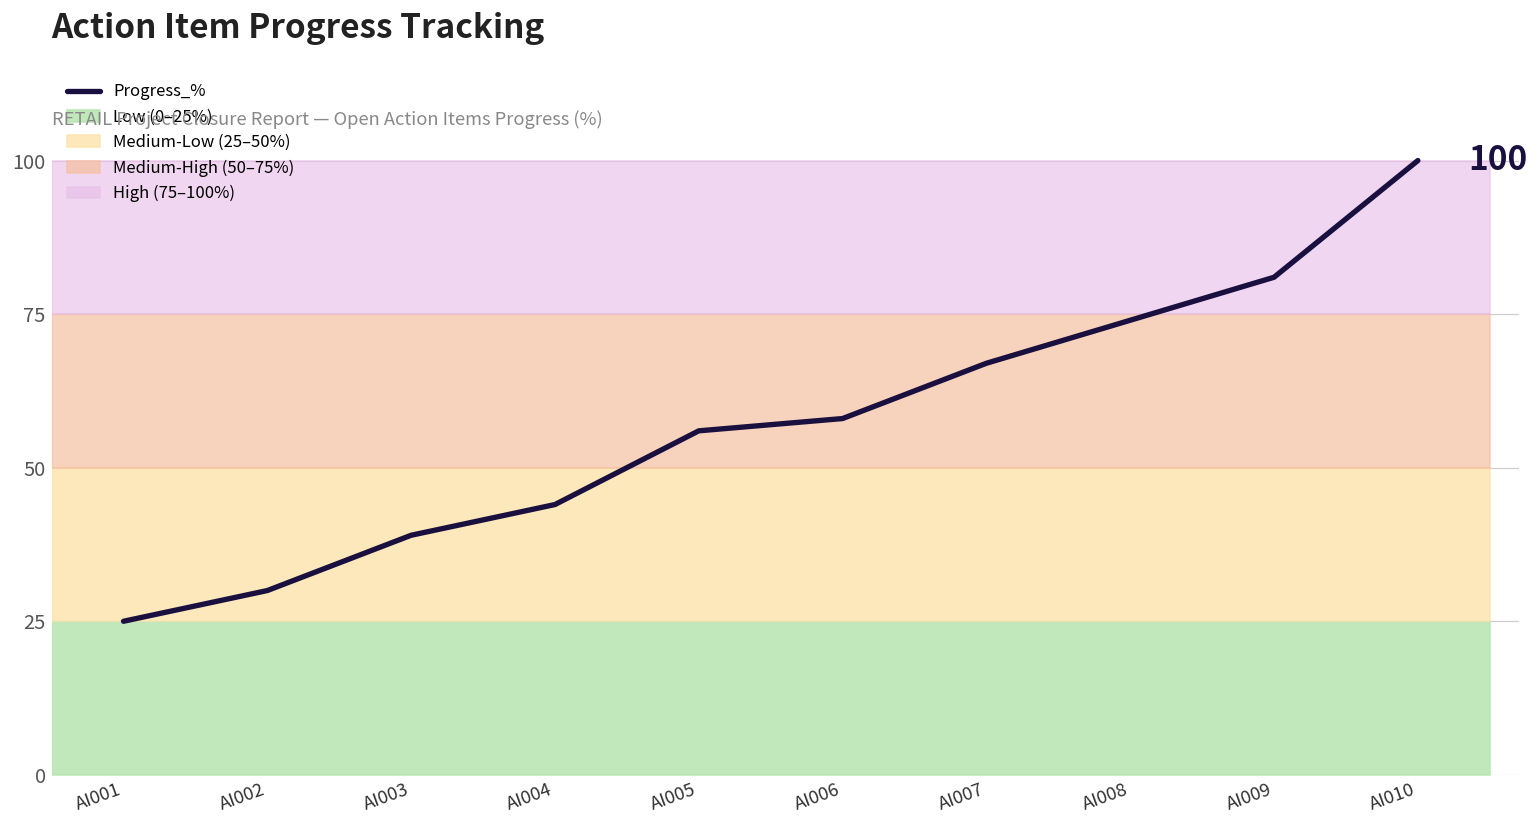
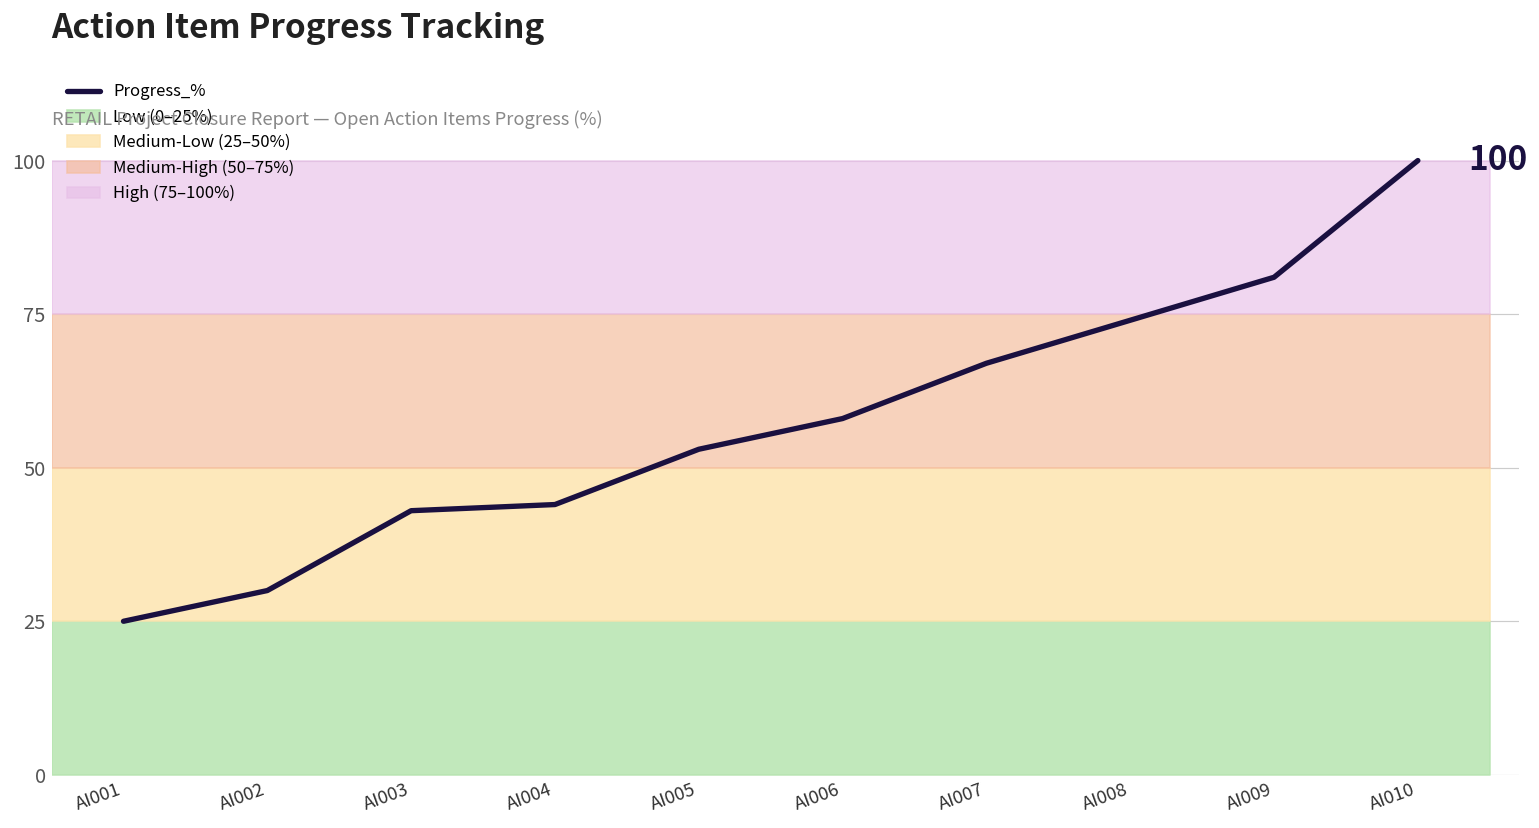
  {
    "Progress_%": {
      "AI001": 25,
      "AI002": 30,
-     "AI003": 39,
+     "AI003": 43,
      "AI004": 44,
-     "AI005": 56,
+     "AI005": 53,
      "AI006": 58,
      "AI007": 67,
      "AI008": 74,
      "AI009": 81,
      "AI010": 100
    }
  }
